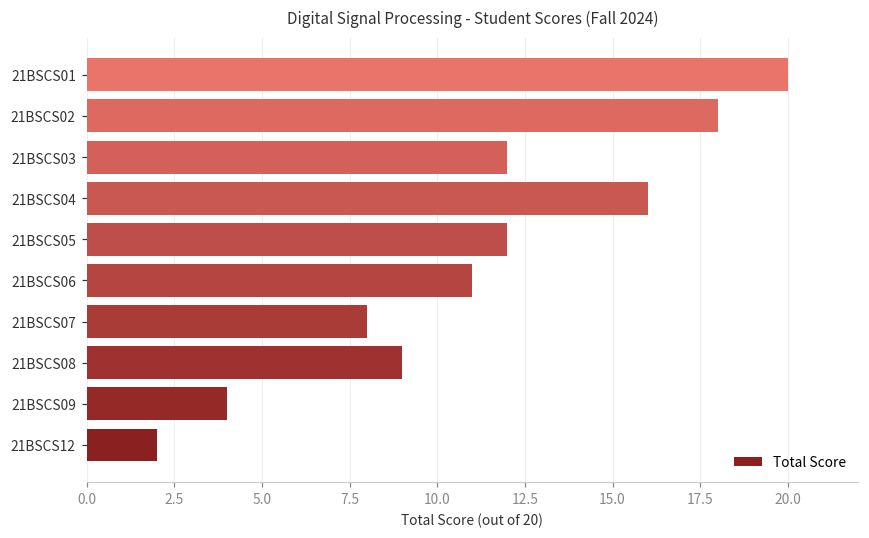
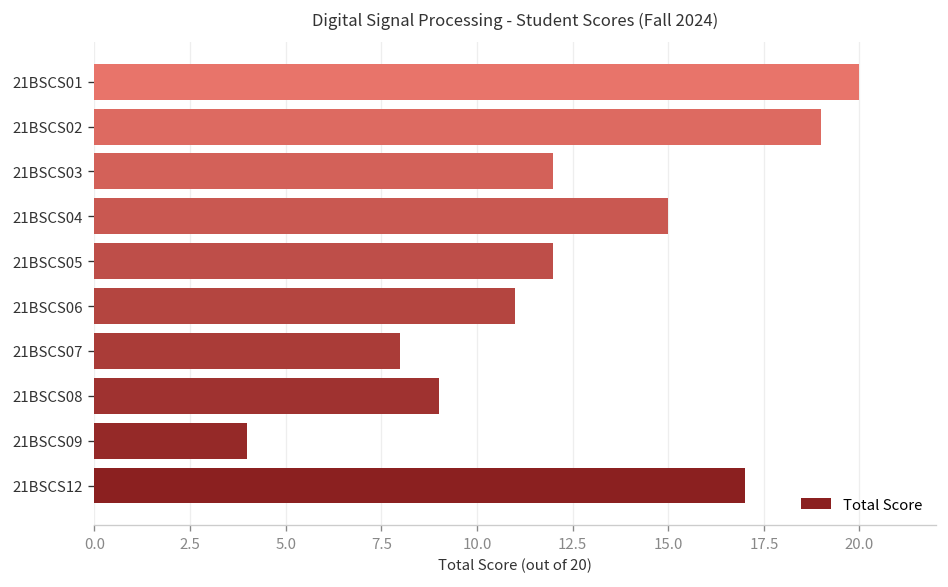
  {
    "21BSCS01": 20,
-   "21BSCS02": 18,
+   "21BSCS02": 19,
    "21BSCS03": 12,
-   "21BSCS04": 16,
+   "21BSCS04": 15,
    "21BSCS05": 12,
    "21BSCS06": 11,
    "21BSCS07": 8,
    "21BSCS08": 9,
    "21BSCS09": 4,
-   "21BSCS12": 2
+   "21BSCS12": 17
  }
